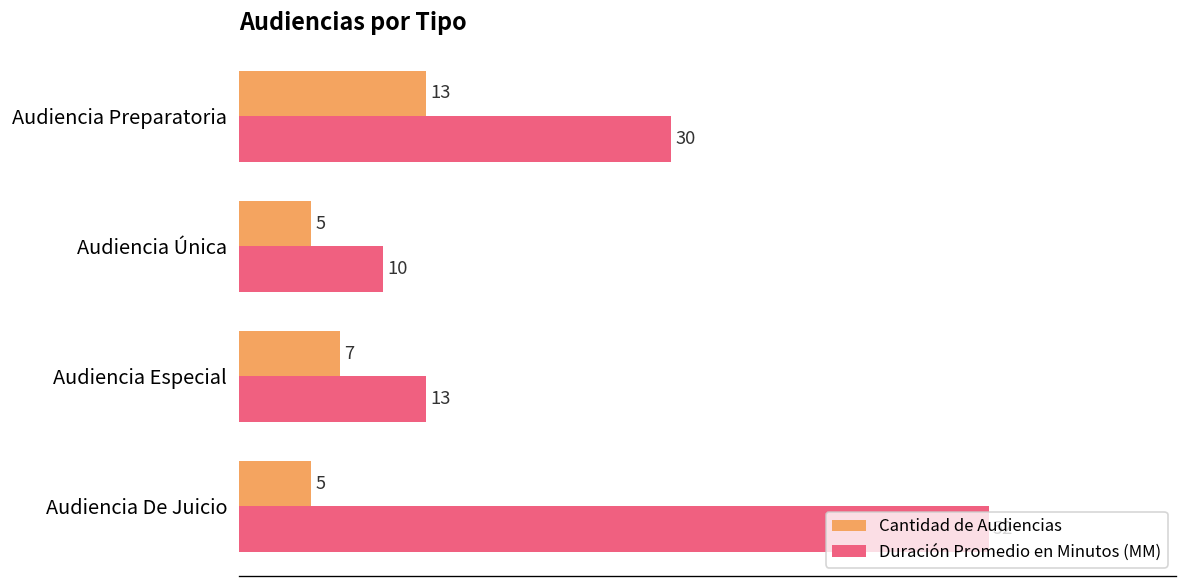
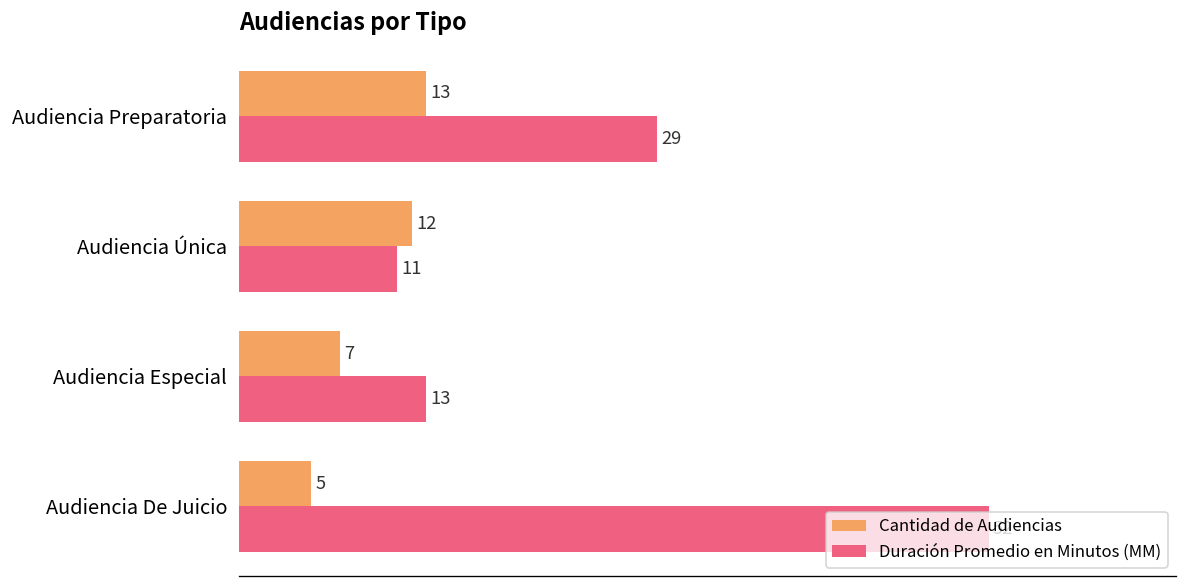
  {
    "Cantidad de Audiencias": {
      "Audiencia Preparatoria": 13,
-     "Audiencia Única": 5,
+     "Audiencia Única": 12,
      "Audiencia Especial": 7,
      "Audiencia De Juicio": 5
    },
    "Duración Promedio en Minutos (MM)": {
-     "Audiencia Preparatoria": 30,
-     "Audiencia Única": 10,
+     "Audiencia Preparatoria": 29,
+     "Audiencia Única": 11,
      "Audiencia Especial": 13
    }
  }
